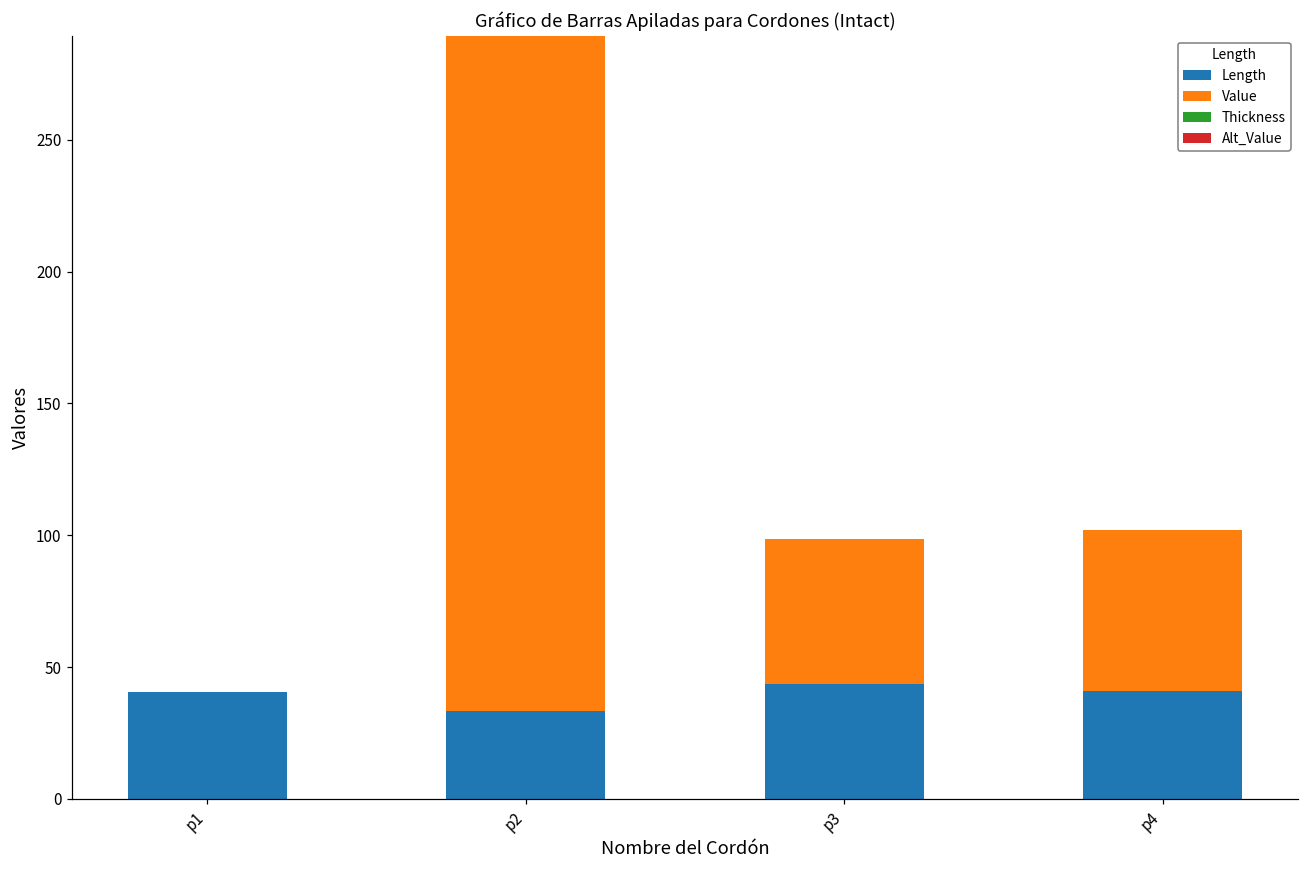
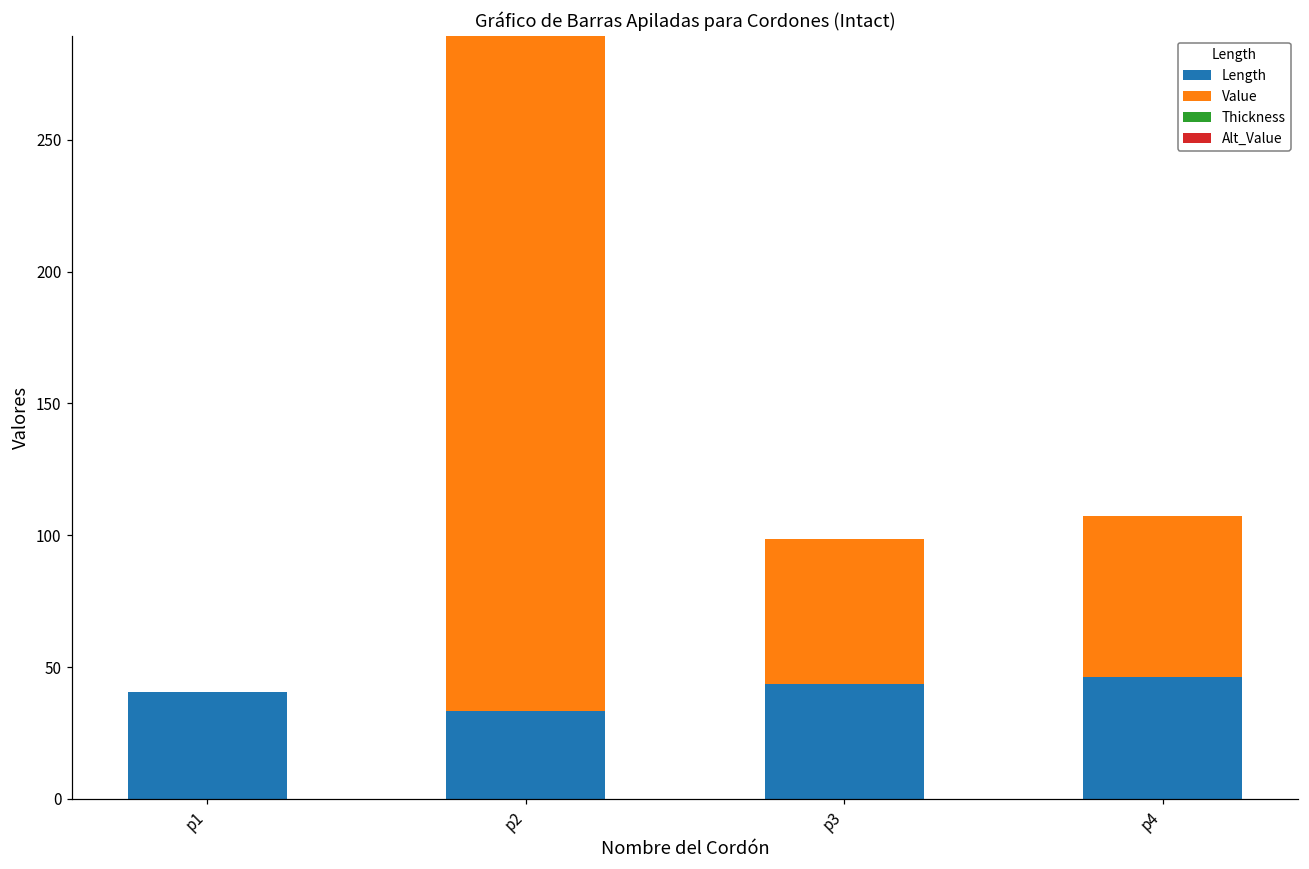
  {
    "Length": {
      "p1": 41,
      "p2": 34,
      "p3": 44,
-     "p4": 41
+     "p4": 46
    },
    "Alt_Value": {
      "p1": 0
    }
  }
